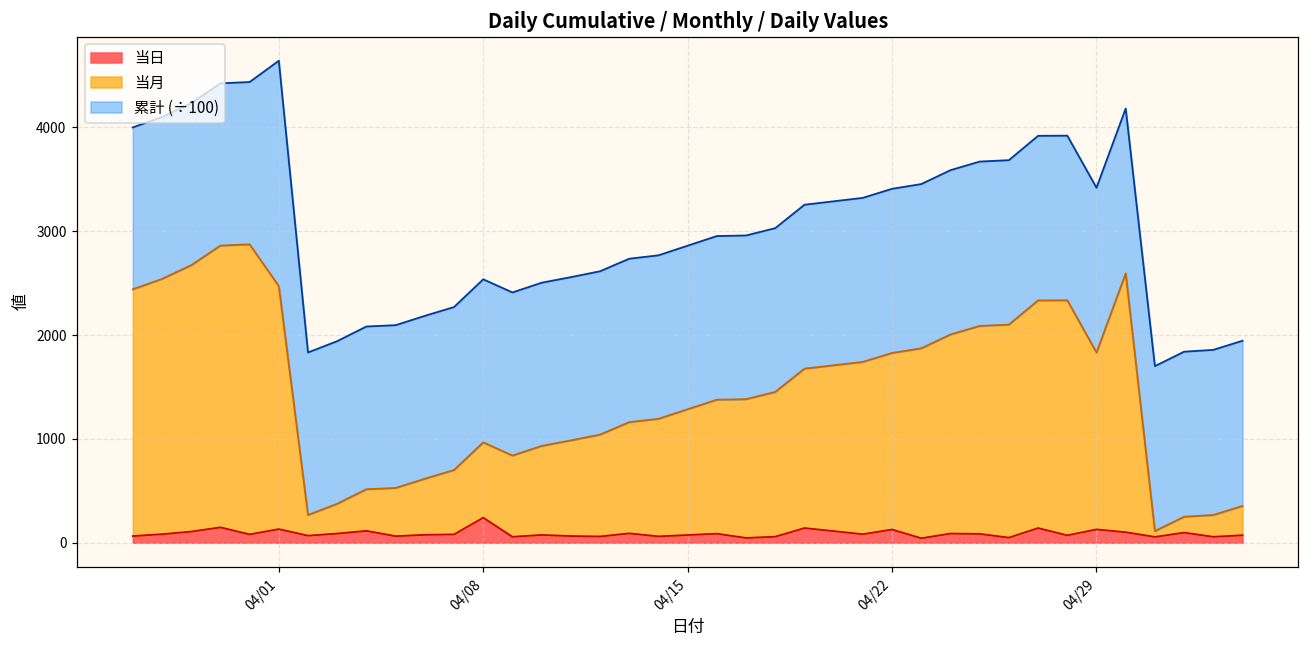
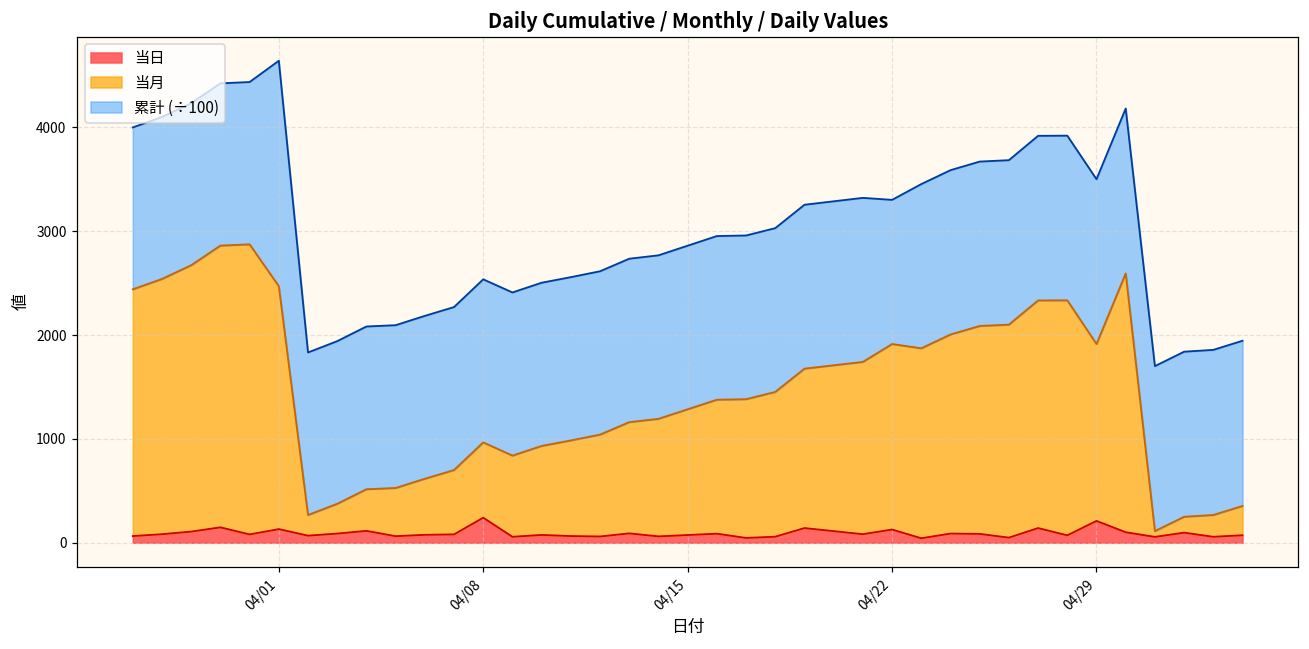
  {
    "当日": {
      "04/01": 100,
      "04/08": 200,
      "04/22": 100,
-     "04/29": 100
+     "04/29": 200
    },
    "当月": {
      "04/01": 2300,
      "04/08": 700,
-     "04/22": 1700,
+     "04/22": 1800,
      "04/29": 1700
    },
    "累計 (÷100)": {
      "04/01": 2200,
      "04/08": 1600,
-     "04/22": 1600,
+     "04/22": 1400,
      "04/29": 1600
    }
  }
